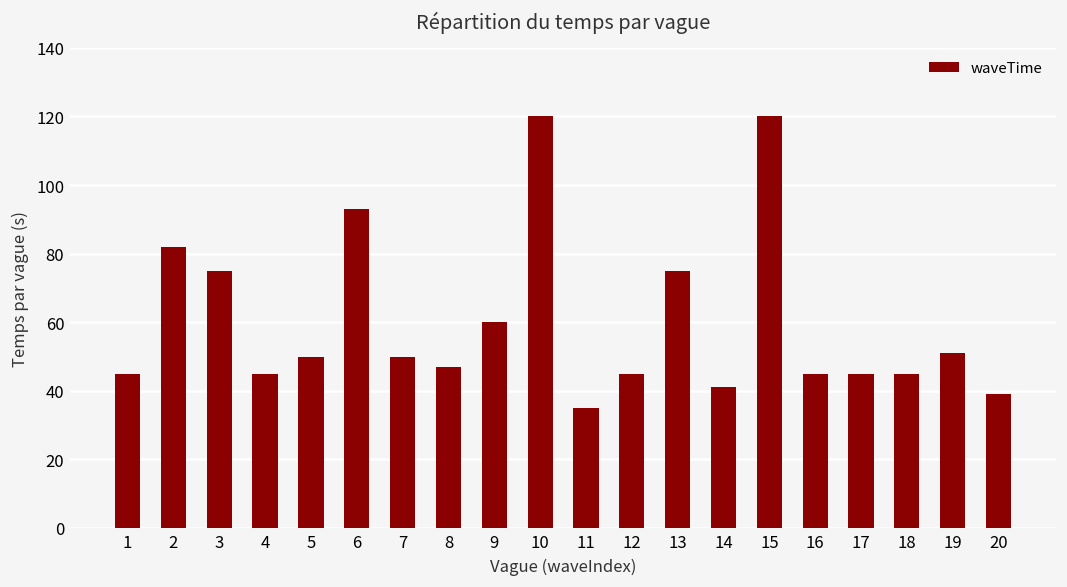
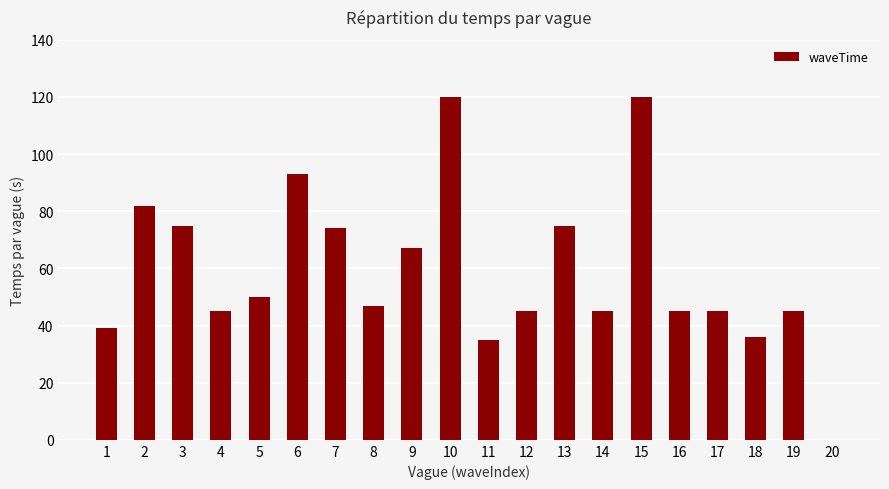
  {
-   "1": 45,
+   "1": 39,
    "2": 82,
    "3": 75,
    "4": 45,
    "5": 50,
    "6": 93,
-   "7": 50,
+   "7": 74,
    "8": 47,
-   "9": 60,
+   "9": 67,
    "10": 120,
    "11": 35,
    "12": 45,
    "13": 75,
-   "14": 41,
+   "14": 45,
    "15": 120,
    "16": 45,
    "17": 45,
-   "18": 45,
-   "19": 51,
-   "20": 39
+   "18": 36,
+   "19": 45,
+   "20": 0
  }
